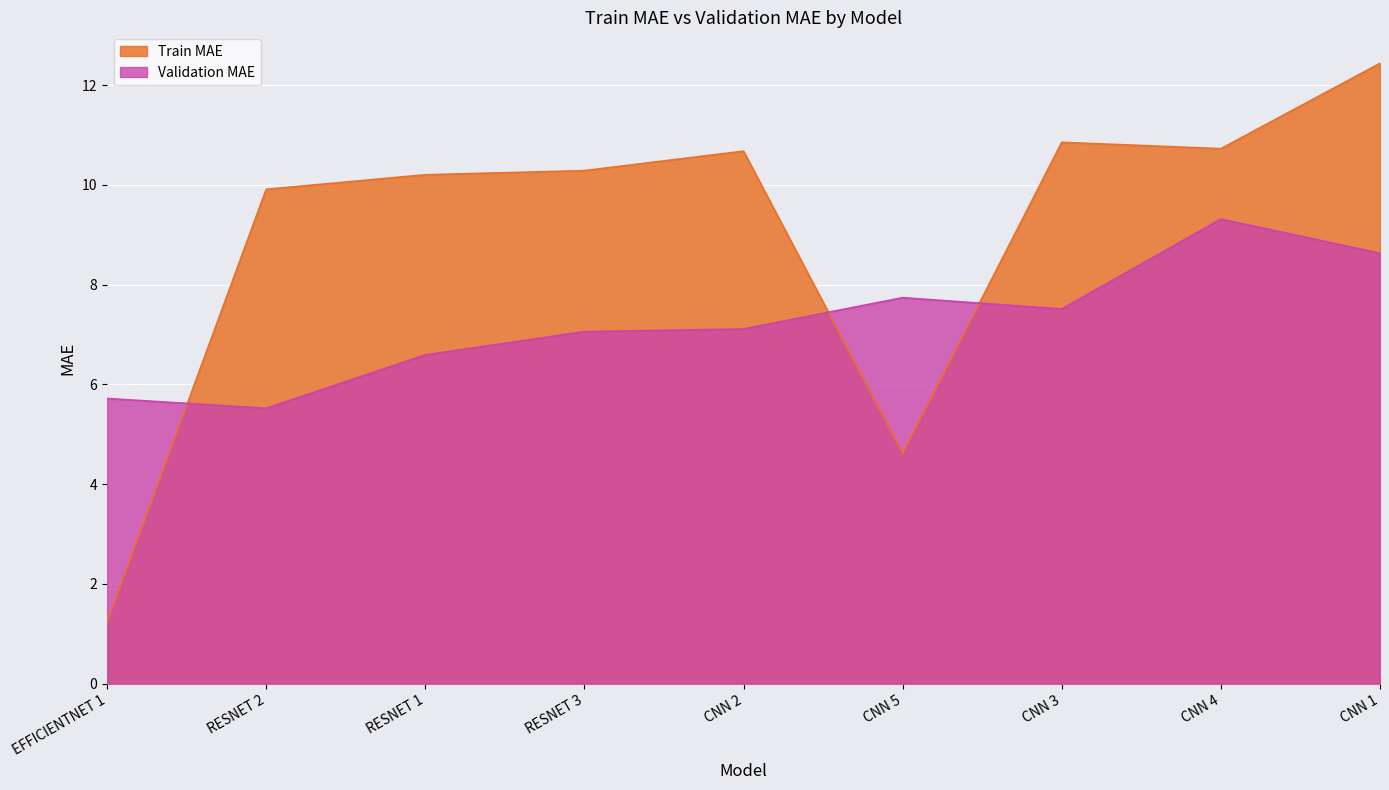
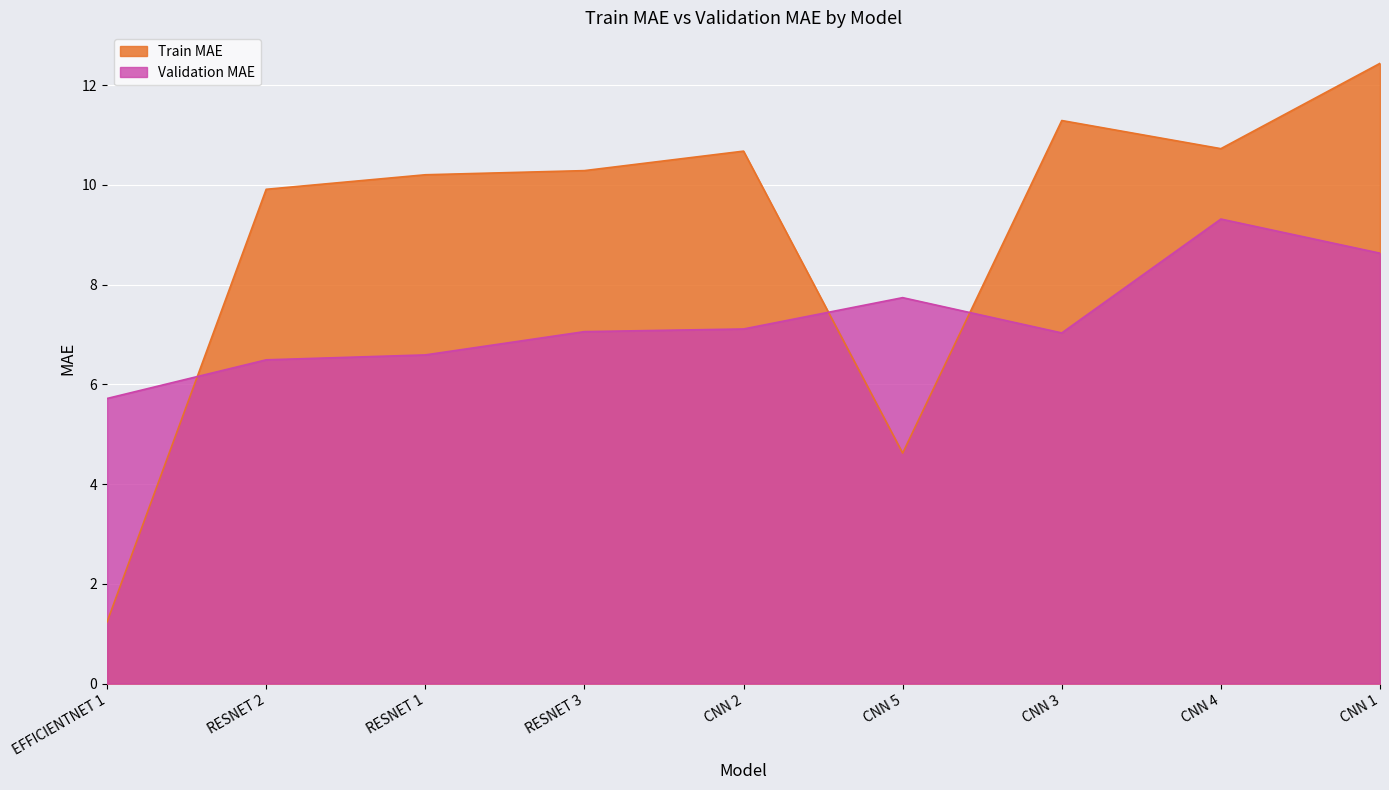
  {
    "Train MAE": {
      "EFFICIENTNET 1": 1.2,
      "RESNET 2": 9.9,
      "RESNET 1": 10.2,
      "RESNET 3": 10.3,
      "CNN 2": 10.7,
      "CNN 5": 4.6,
-     "CNN 3": 10.9,
+     "CNN 3": 11.3,
      "CNN 4": 10.7,
      "CNN 1": 12.4
    },
    "Validation MAE": {
      "EFFICIENTNET 1": 5.7,
-     "RESNET 2": 5.5,
+     "RESNET 2": 6.5,
      "RESNET 1": 6.6,
      "RESNET 3": 7.1,
      "CNN 2": 7.1,
      "CNN 5": 7.7,
-     "CNN 3": 7.5,
+     "CNN 3": 7.0,
      "CNN 4": 9.3,
      "CNN 1": 8.6
    }
  }
